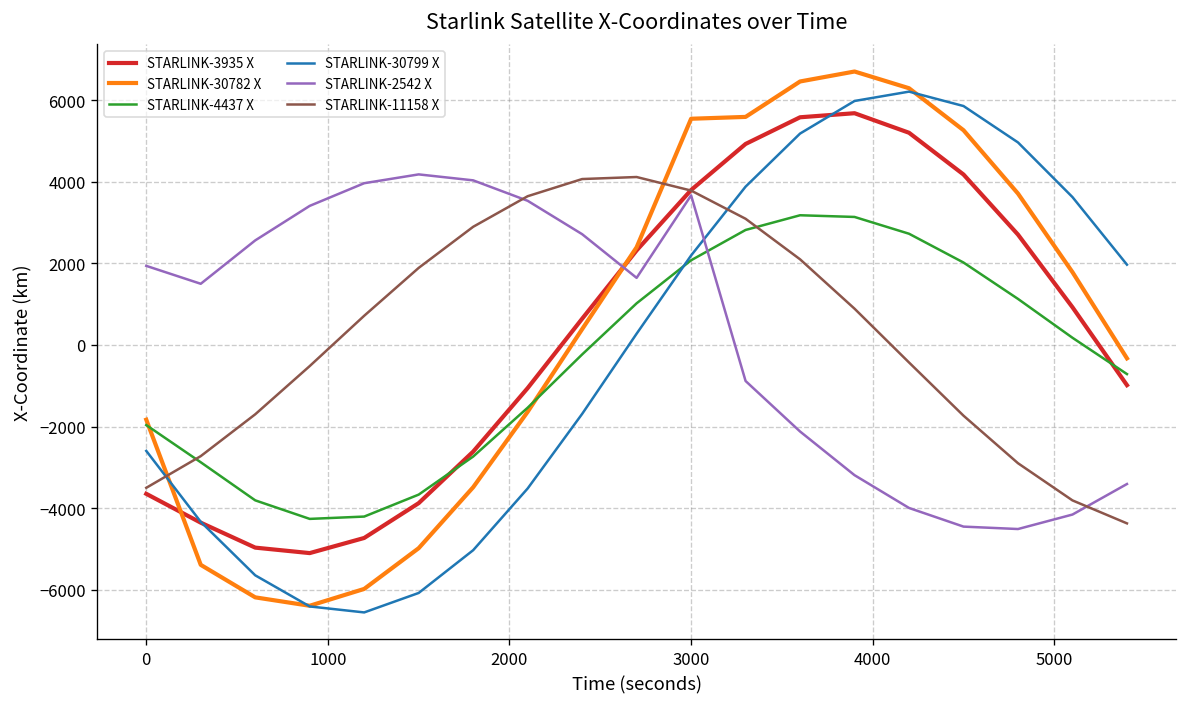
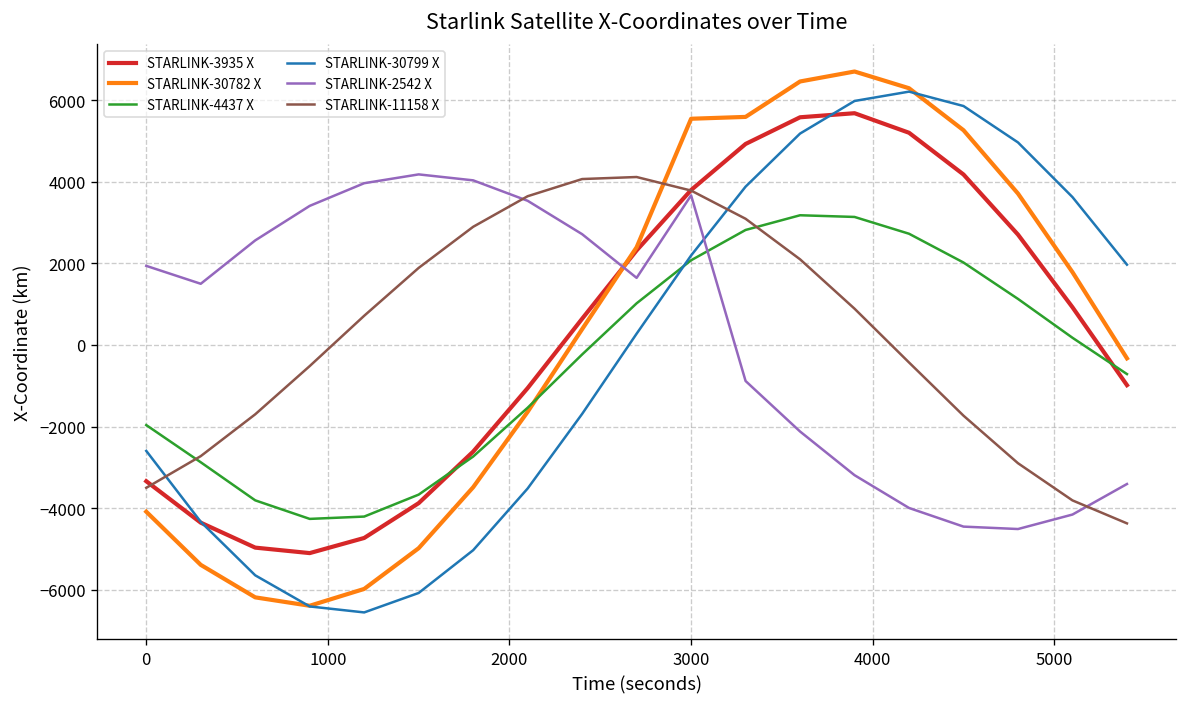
  {
    "STARLINK-3935 X": {
-     "0": -3600
+     "0": -3300
    },
    "STARLINK-30782 X": {
-     "0": -1800,
+     "0": -4100,
      "3000": 5500
    },
    "STARLINK-4437 X": {
      "0": -2000,
      "3000": 2100
    },
    "STARLINK-30799 X": {
      "0": -2600,
      "3000": 2200
    },
    "STARLINK-2542 X": {
      "0": 1900,
      "3000": 3700
    },
    "STARLINK-11158 X": {
      "0": -3500
    }
  }
